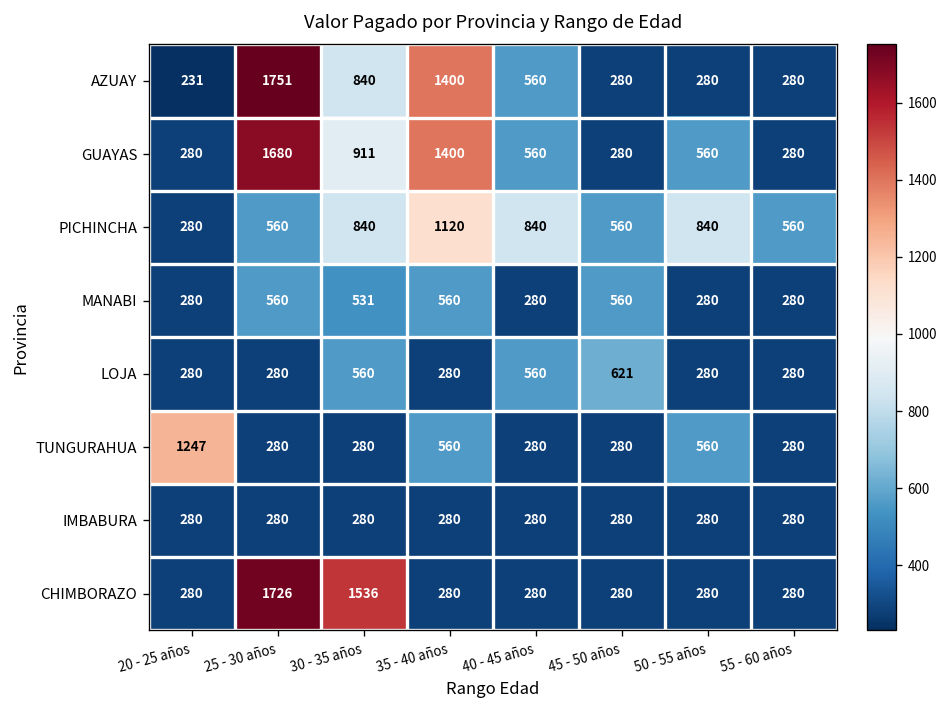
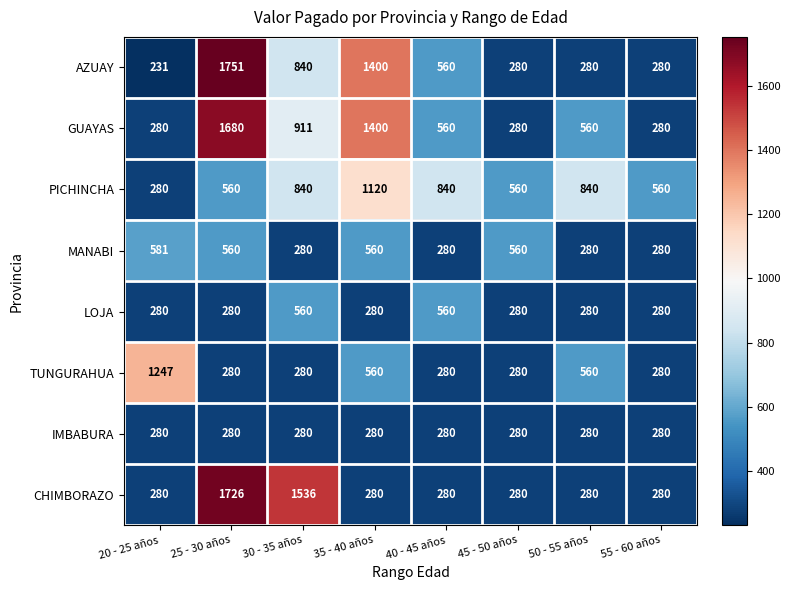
  {
    "AZUAY": {
      "20 - 25 años": 231,
      "25 - 30 años": 1751,
      "30 - 35 años": 840,
      "35 - 40 años": 1400,
      "40 - 45 años": 560,
      "45 - 50 años": 280,
      "50 - 55 años": 280,
      "55 - 60 años": 280
    },
    "GUAYAS": {
      "20 - 25 años": 280,
      "25 - 30 años": 1680,
      "30 - 35 años": 911,
      "35 - 40 años": 1400,
      "40 - 45 años": 560,
      "45 - 50 años": 280,
      "50 - 55 años": 560,
      "55 - 60 años": 280
    },
    "PICHINCHA": {
      "20 - 25 años": 280,
      "25 - 30 años": 560,
      "30 - 35 años": 840,
      "35 - 40 años": 1120,
      "40 - 45 años": 840,
      "45 - 50 años": 560,
      "50 - 55 años": 840,
      "55 - 60 años": 560
    },
    "MANABI": {
-     "20 - 25 años": 280,
+     "20 - 25 años": 581,
      "25 - 30 años": 560,
-     "30 - 35 años": 531,
+     "30 - 35 años": 280,
      "35 - 40 años": 560,
      "40 - 45 años": 280,
      "45 - 50 años": 560,
      "50 - 55 años": 280,
      "55 - 60 años": 280
    },
    "LOJA": {
      "20 - 25 años": 280,
      "25 - 30 años": 280,
      "30 - 35 años": 560,
      "35 - 40 años": 280,
      "40 - 45 años": 560,
-     "45 - 50 años": 621,
+     "45 - 50 años": 280,
      "50 - 55 años": 280,
      "55 - 60 años": 280
    },
    "TUNGURAHUA": {
      "20 - 25 años": 1247,
      "25 - 30 años": 280,
      "30 - 35 años": 280,
      "35 - 40 años": 560,
      "40 - 45 años": 280,
      "45 - 50 años": 280,
      "50 - 55 años": 560,
      "55 - 60 años": 280
    },
    "IMBABURA": {
      "20 - 25 años": 280,
      "25 - 30 años": 280,
      "30 - 35 años": 280,
      "35 - 40 años": 280,
      "40 - 45 años": 280,
      "45 - 50 años": 280,
      "50 - 55 años": 280,
      "55 - 60 años": 280
    },
    "CHIMBORAZO": {
      "20 - 25 años": 280,
      "25 - 30 años": 1726,
      "30 - 35 años": 1536,
      "35 - 40 años": 280,
      "40 - 45 años": 280,
      "45 - 50 años": 280,
      "50 - 55 años": 280,
      "55 - 60 años": 280
    }
  }
